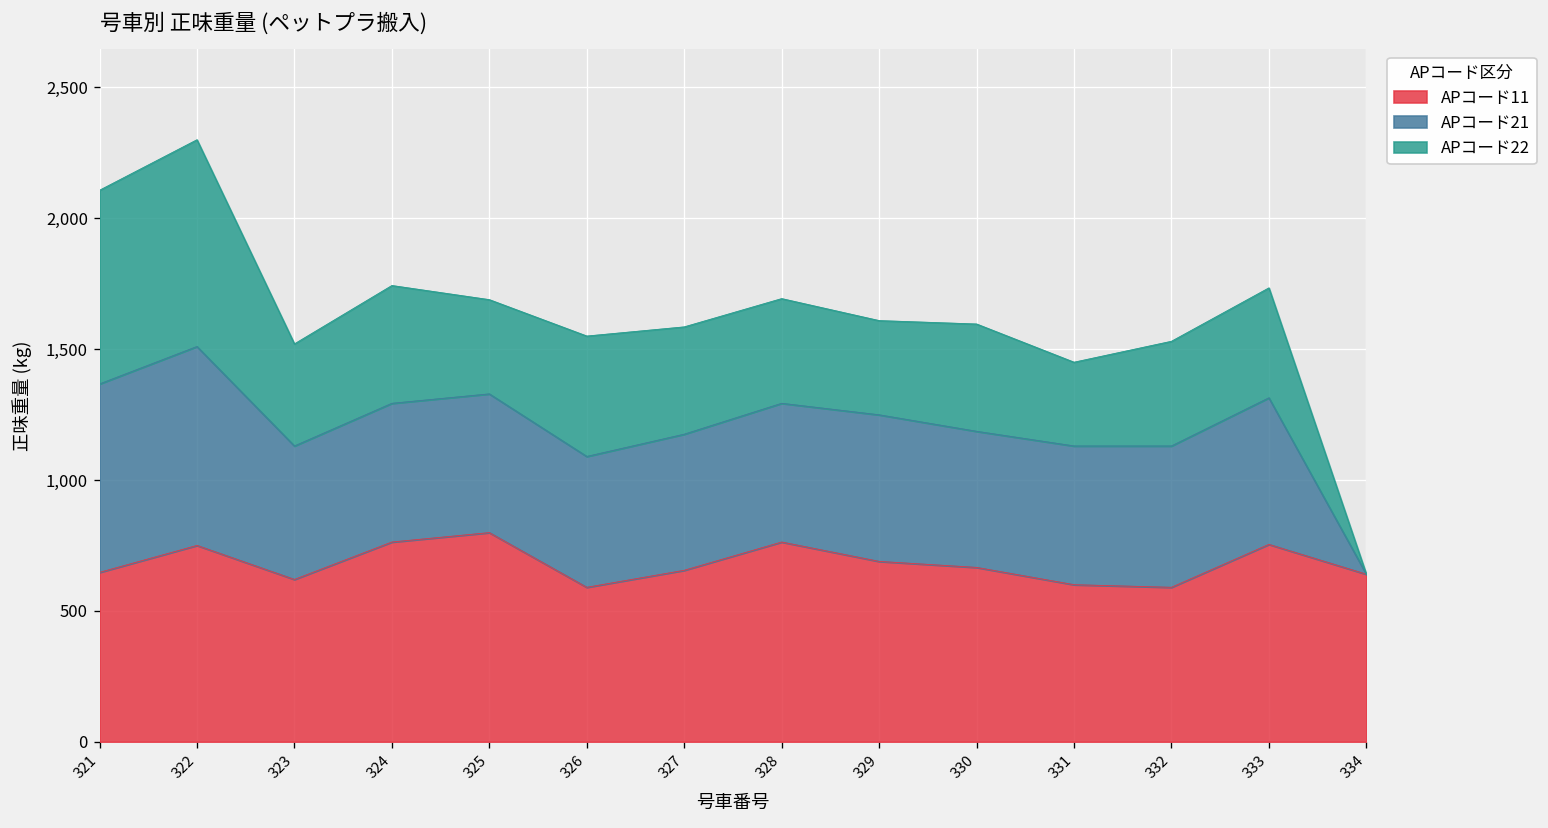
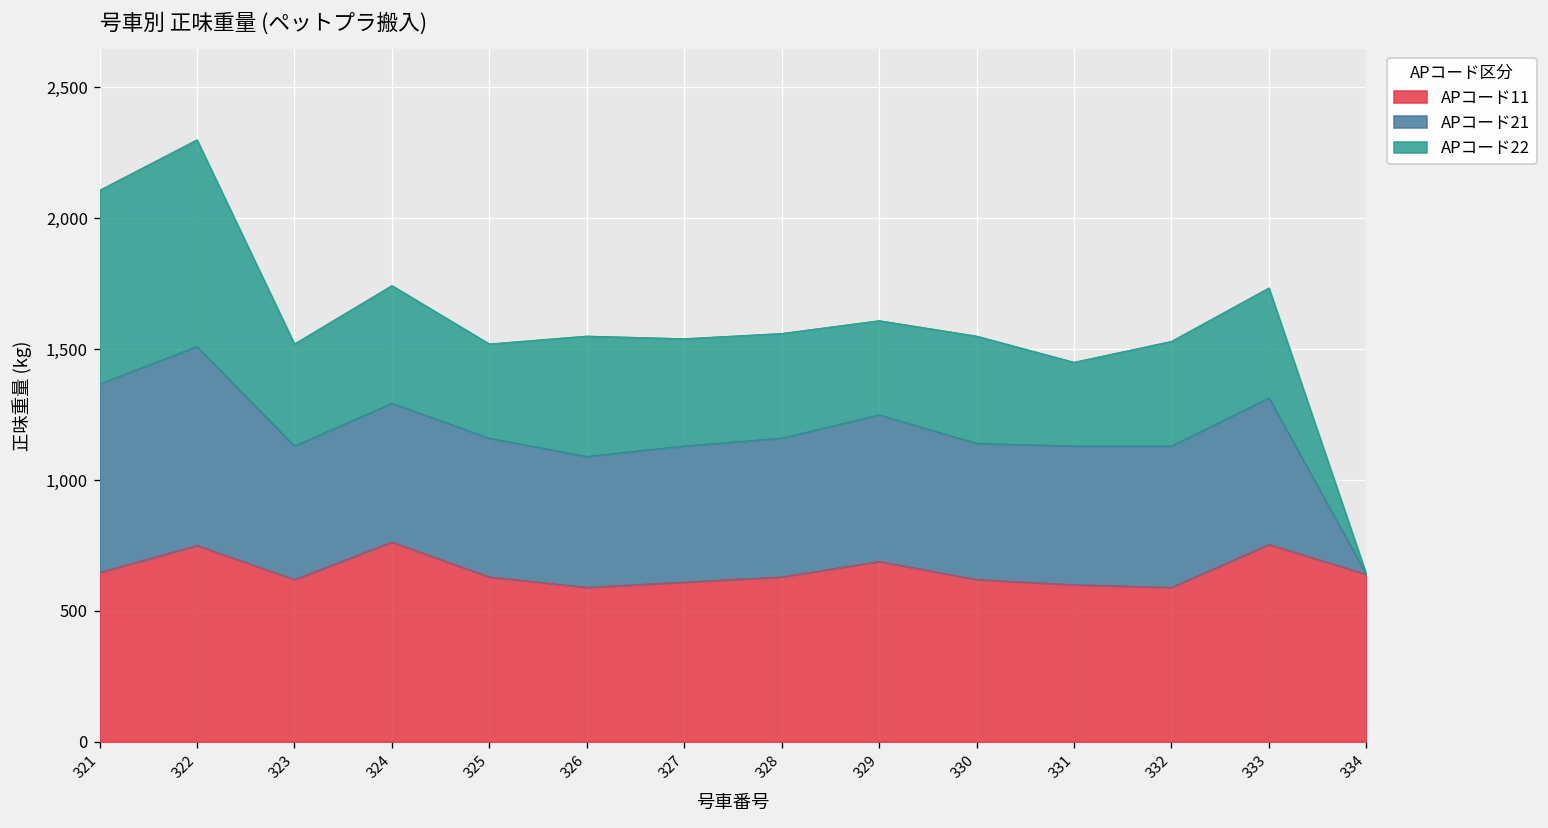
  {
    "APコード11": {
      "321": 650,
      "322": 750,
      "323": 620,
      "324": 760,
-     "325": 800,
+     "325": 630,
      "326": 590,
-     "327": 660,
-     "328": 760,
+     "327": 610,
+     "328": 630,
      "329": 690,
-     "330": 670,
+     "330": 620,
      "331": 600,
      "332": 590,
      "333": 750
    }
  }
